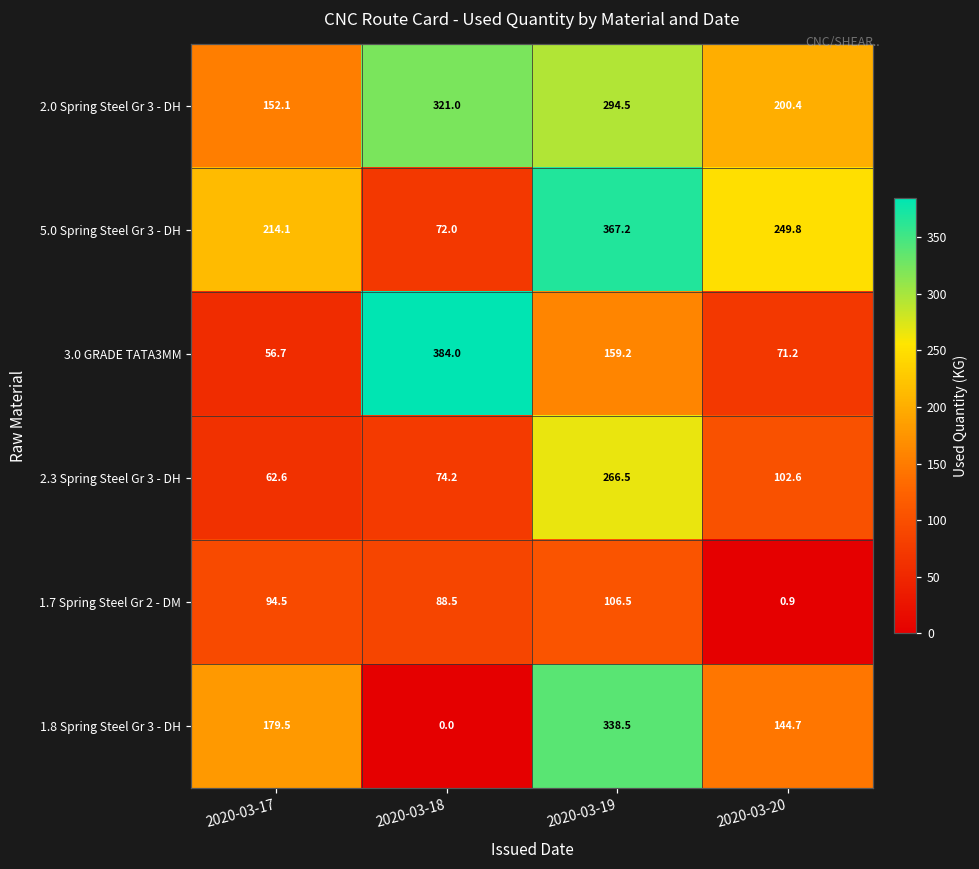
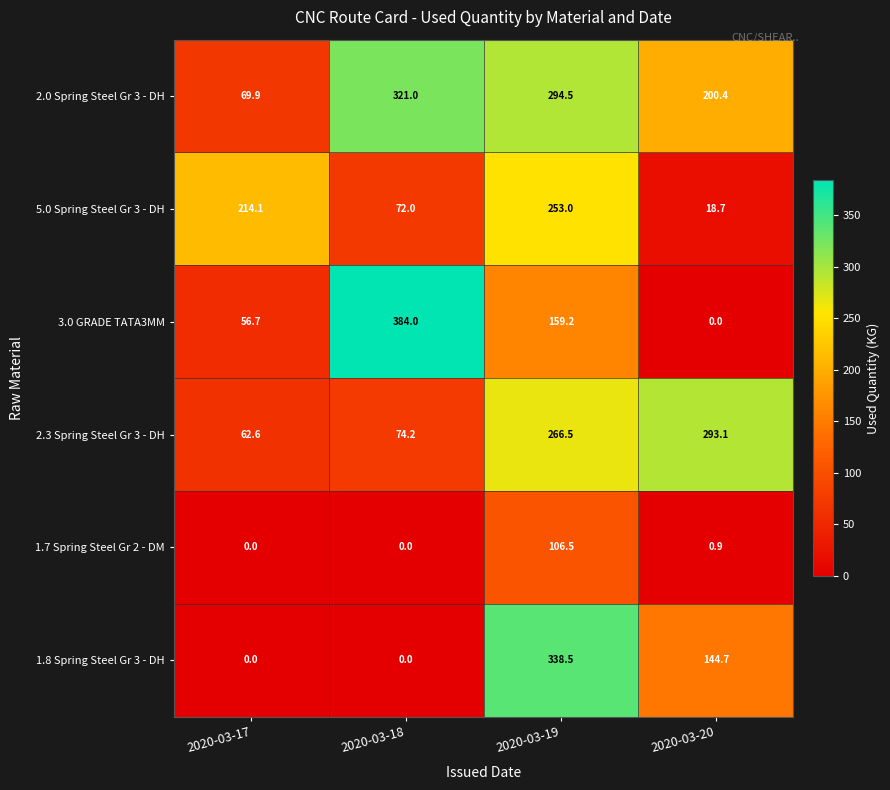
  {
    "2.0 Spring Steel Gr 3 - DH": {
-     "2020-03-17": 152.1,
+     "2020-03-17": 69.9,
      "2020-03-18": 321.0,
      "2020-03-19": 294.5,
      "2020-03-20": 200.4
    },
    "5.0 Spring Steel Gr 3 - DH": {
      "2020-03-17": 214.1,
      "2020-03-18": 72.0,
-     "2020-03-19": 367.2,
-     "2020-03-20": 249.8
+     "2020-03-19": 253.0,
+     "2020-03-20": 18.7
    },
    "3.0 GRADE TATA3MM": {
      "2020-03-17": 56.7,
      "2020-03-18": 384.0,
      "2020-03-19": 159.2,
-     "2020-03-20": 71.2
+     "2020-03-20": 0.0
    },
    "2.3 Spring Steel Gr 3 - DH": {
      "2020-03-17": 62.6,
      "2020-03-18": 74.2,
      "2020-03-19": 266.5,
-     "2020-03-20": 102.6
+     "2020-03-20": 293.1
    },
    "1.7 Spring Steel Gr 2 - DM": {
-     "2020-03-17": 94.5,
-     "2020-03-18": 88.5,
+     "2020-03-17": 0.0,
+     "2020-03-18": 0.0,
      "2020-03-19": 106.5,
      "2020-03-20": 0.9
    },
    "1.8 Spring Steel Gr 3 - DH": {
-     "2020-03-17": 179.5,
+     "2020-03-17": 0.0,
      "2020-03-18": 0.0,
      "2020-03-19": 338.5,
      "2020-03-20": 144.7
    }
  }
